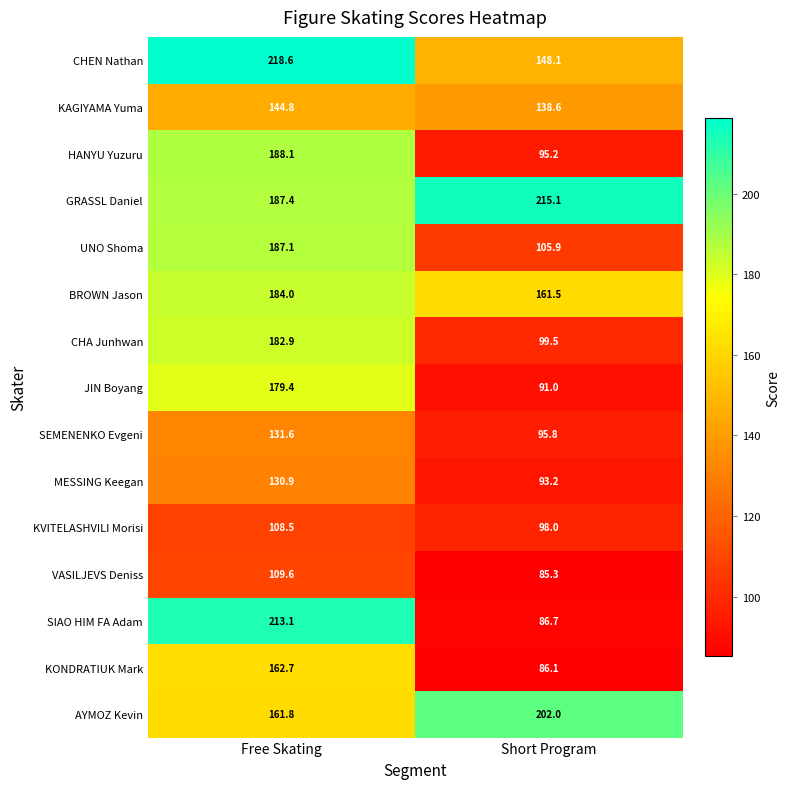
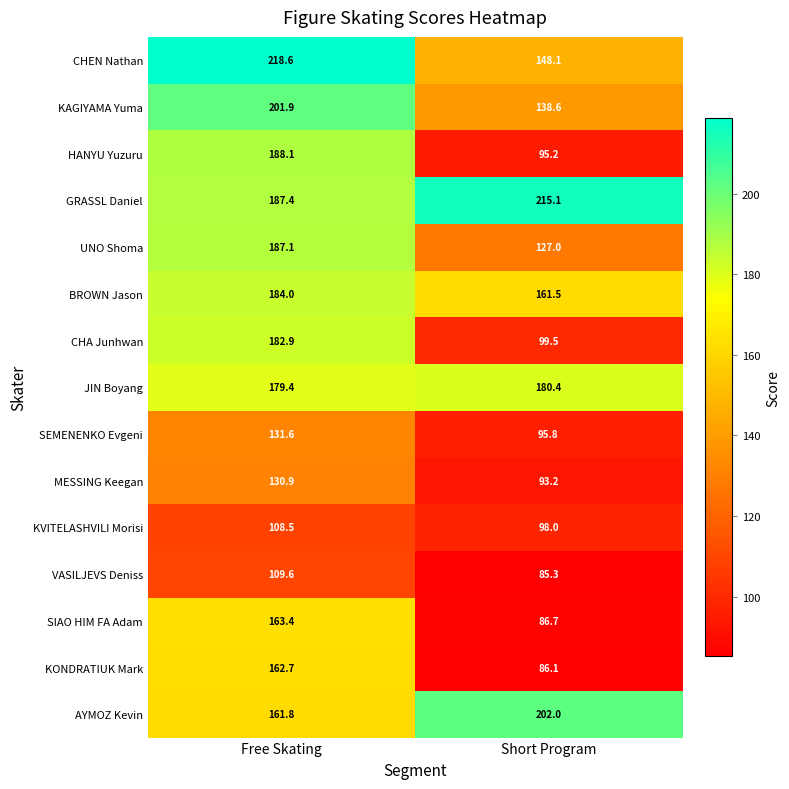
  {
    "CHEN Nathan": {
      "Free Skating": 218.6,
      "Short Program": 148.1
    },
    "KAGIYAMA Yuma": {
-     "Free Skating": 144.8,
+     "Free Skating": 201.9,
      "Short Program": 138.6
    },
    "HANYU Yuzuru": {
      "Free Skating": 188.1,
      "Short Program": 95.2
    },
    "GRASSL Daniel": {
      "Free Skating": 187.4,
      "Short Program": 215.1
    },
    "UNO Shoma": {
      "Free Skating": 187.1,
-     "Short Program": 105.9
+     "Short Program": 127.0
    },
    "BROWN Jason": {
      "Free Skating": 184.0,
      "Short Program": 161.5
    },
    "CHA Junhwan": {
      "Free Skating": 182.9,
      "Short Program": 99.5
    },
    "JIN Boyang": {
      "Free Skating": 179.4,
-     "Short Program": 91.0
+     "Short Program": 180.4
    },
    "SEMENENKO Evgeni": {
      "Free Skating": 131.6,
      "Short Program": 95.8
    },
    "MESSING Keegan": {
      "Free Skating": 130.9,
      "Short Program": 93.2
    },
    "KVITELASHVILI Morisi": {
      "Free Skating": 108.5,
      "Short Program": 98.0
    },
    "VASILJEVS Deniss": {
      "Free Skating": 109.6,
      "Short Program": 85.3
    },
    "SIAO HIM FA Adam": {
-     "Free Skating": 213.1,
+     "Free Skating": 163.4,
      "Short Program": 86.7
    },
    "KONDRATIUK Mark": {
      "Free Skating": 162.7,
      "Short Program": 86.1
    },
    "AYMOZ Kevin": {
      "Free Skating": 161.8,
      "Short Program": 202.0
    }
  }
